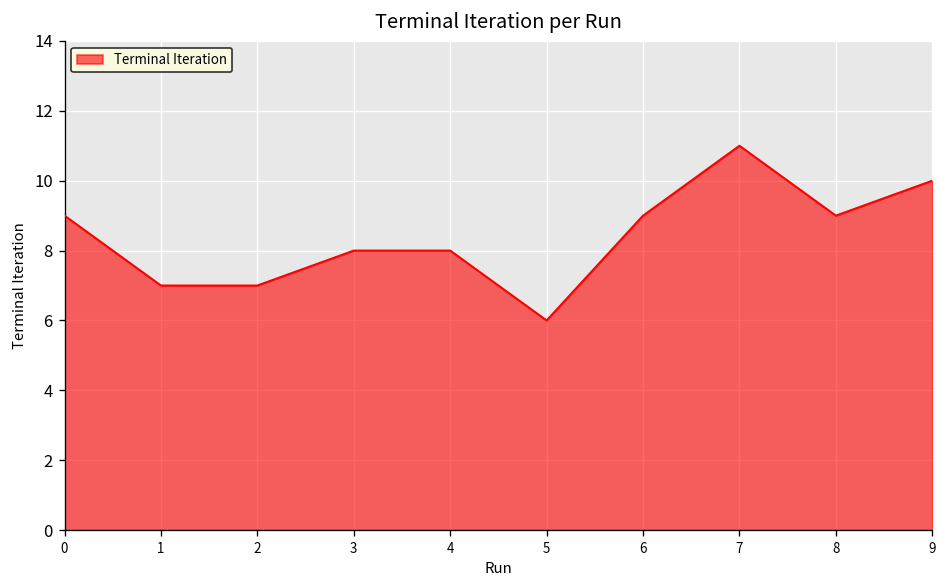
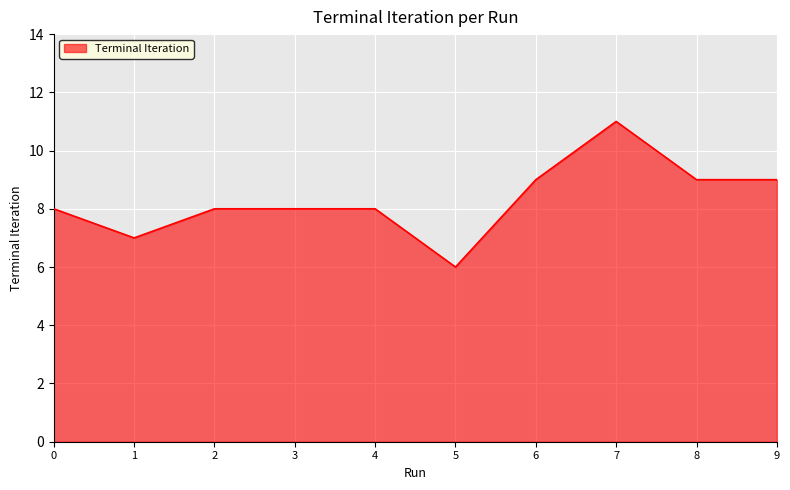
  {
-   "0": 9,
+   "0": 8,
    "1": 7,
-   "2": 7,
+   "2": 8,
    "3": 8,
    "4": 8,
    "5": 6,
    "6": 9,
    "7": 11,
    "8": 9,
-   "9": 10
+   "9": 9
  }
